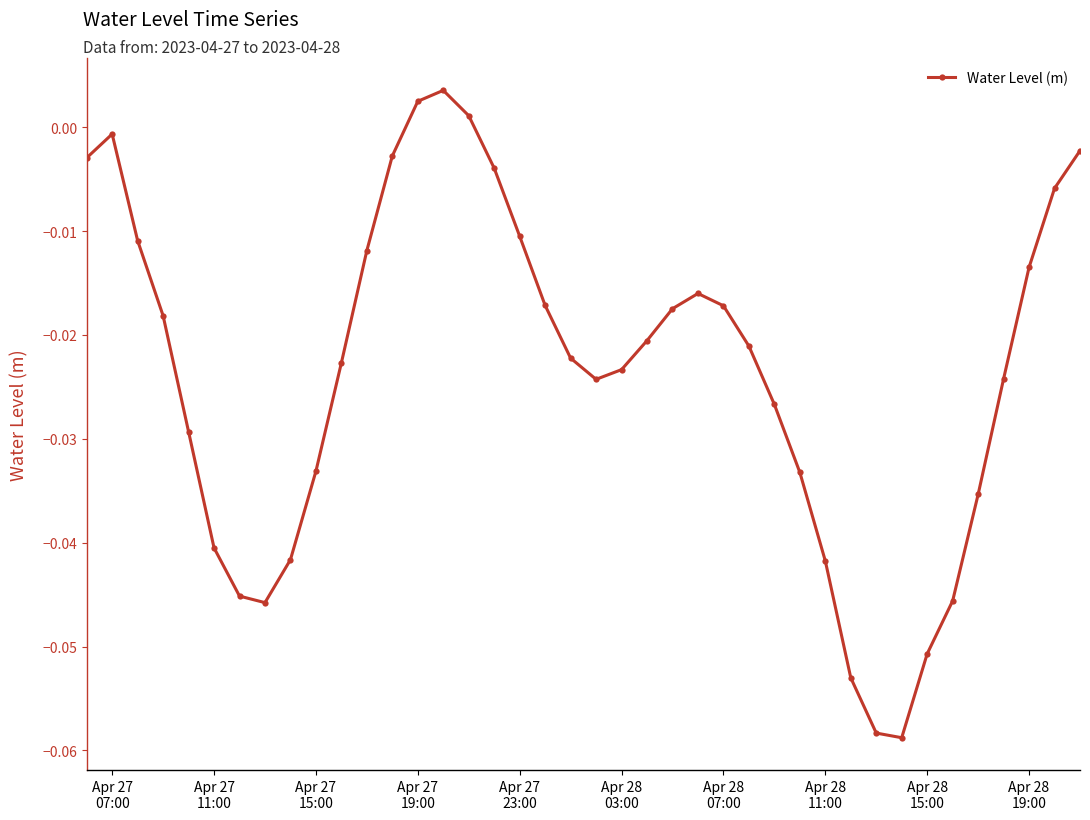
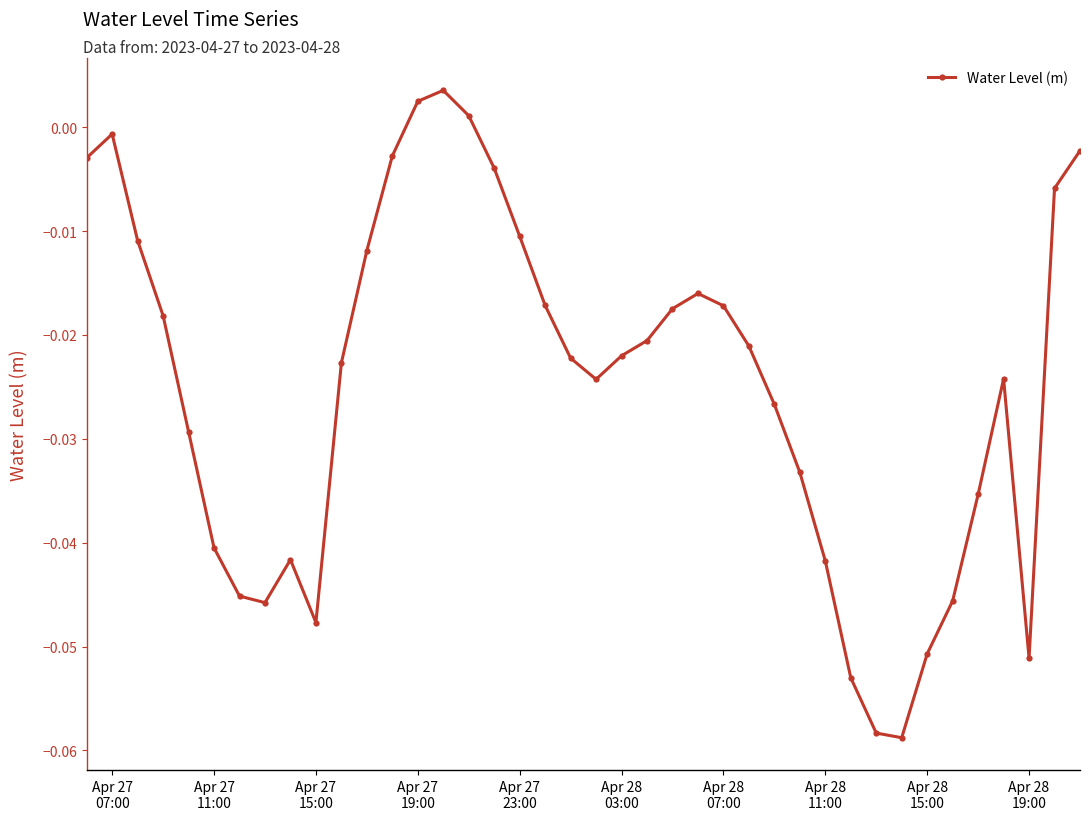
  {
    "Apr 27 07:00": -0.0007,
    "Apr 27 11:00": -0.0405,
-   "Apr 27 15:00": -0.0331,
+   "Apr 27 15:00": -0.0477,
    "Apr 27 19:00": 0.0025,
    "Apr 27 23:00": -0.0105,
-   "Apr 28 03:00": -0.0233,
+   "Apr 28 03:00": -0.0220,
    "Apr 28 07:00": -0.0172,
    "Apr 28 11:00": -0.0418,
    "Apr 28 15:00": -0.0507,
-   "Apr 28 19:00": -0.0135
+   "Apr 28 19:00": -0.0511
  }
